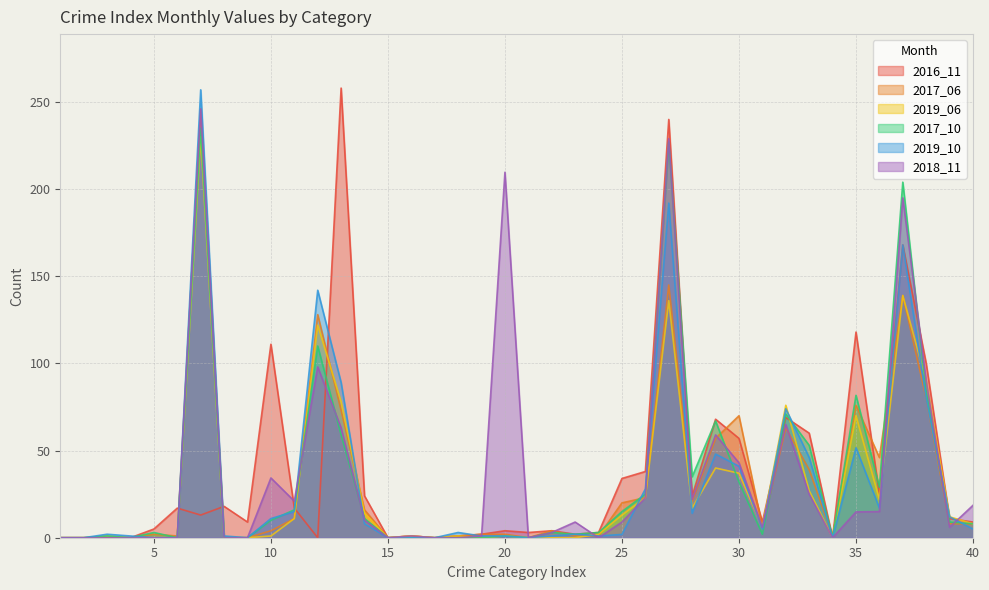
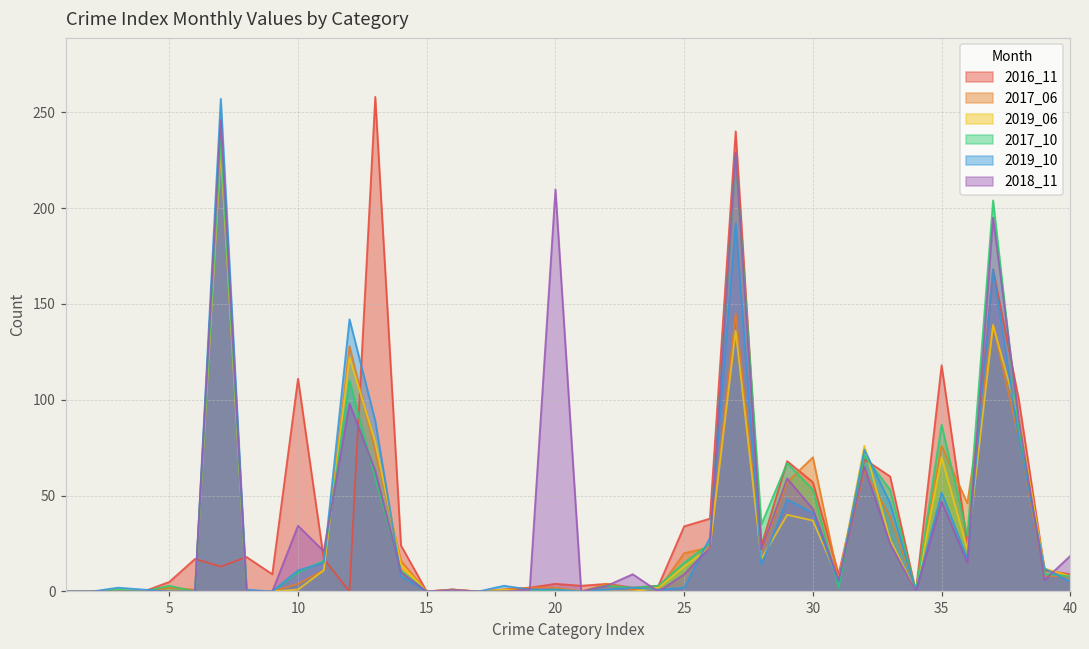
  {
    "2017_10": {
      "25": 15,
-     "30": 32,
-     "35": 82
+     "30": 53,
+     "35": 87
    },
    "2019_10": {
      "25": 2,
      "30": 41,
      "35": 52,
      "40": 5
    },
    "2018_11": {
      "10": 34,
      "20": 210,
      "25": 9,
      "30": 43,
-     "35": 15,
+     "35": 47,
      "40": 19
    }
  }
